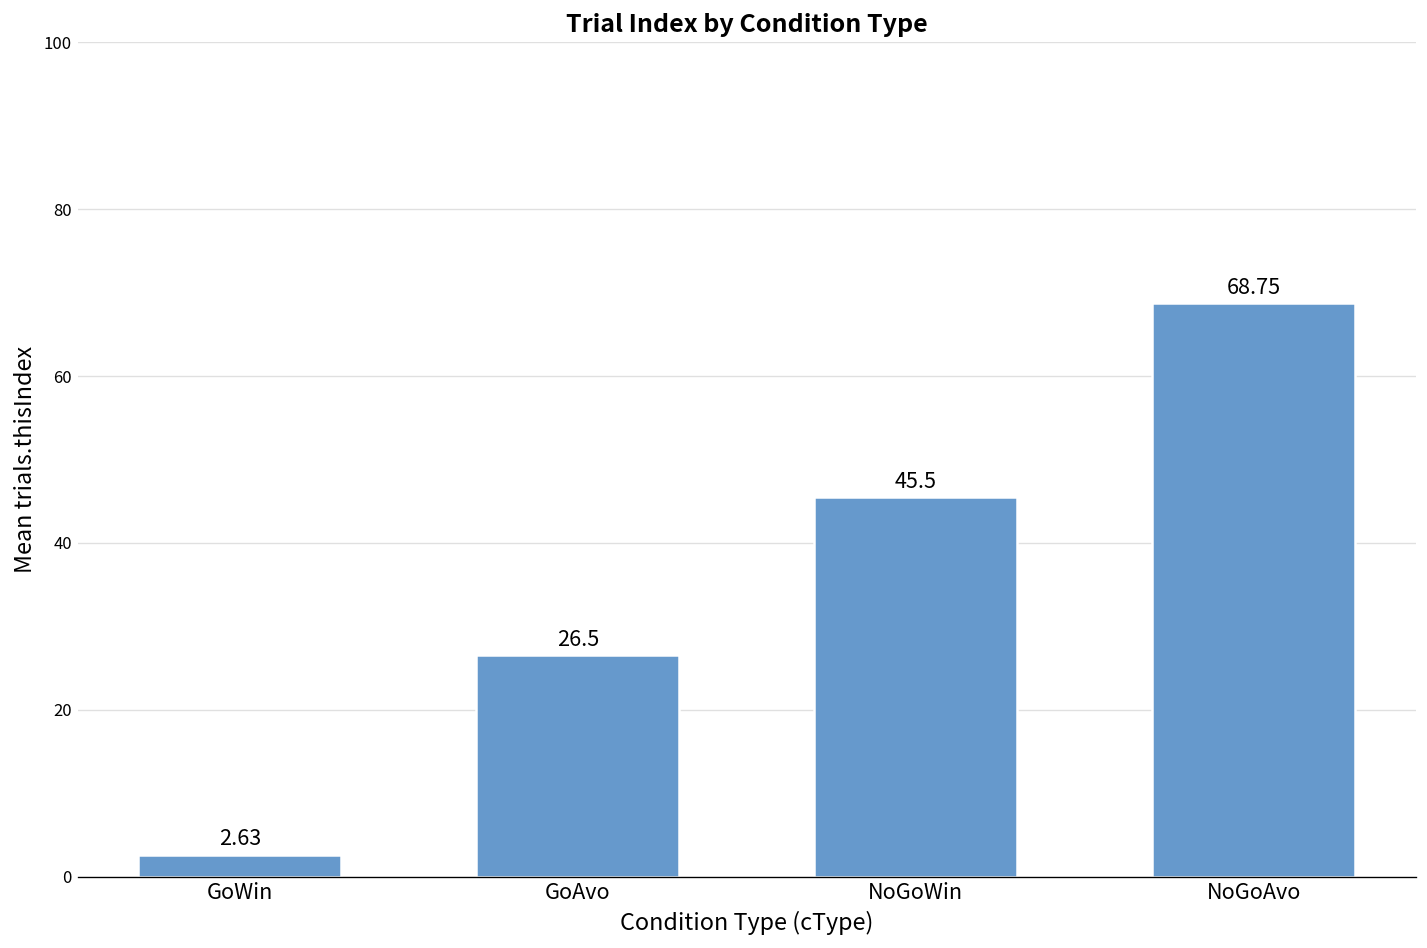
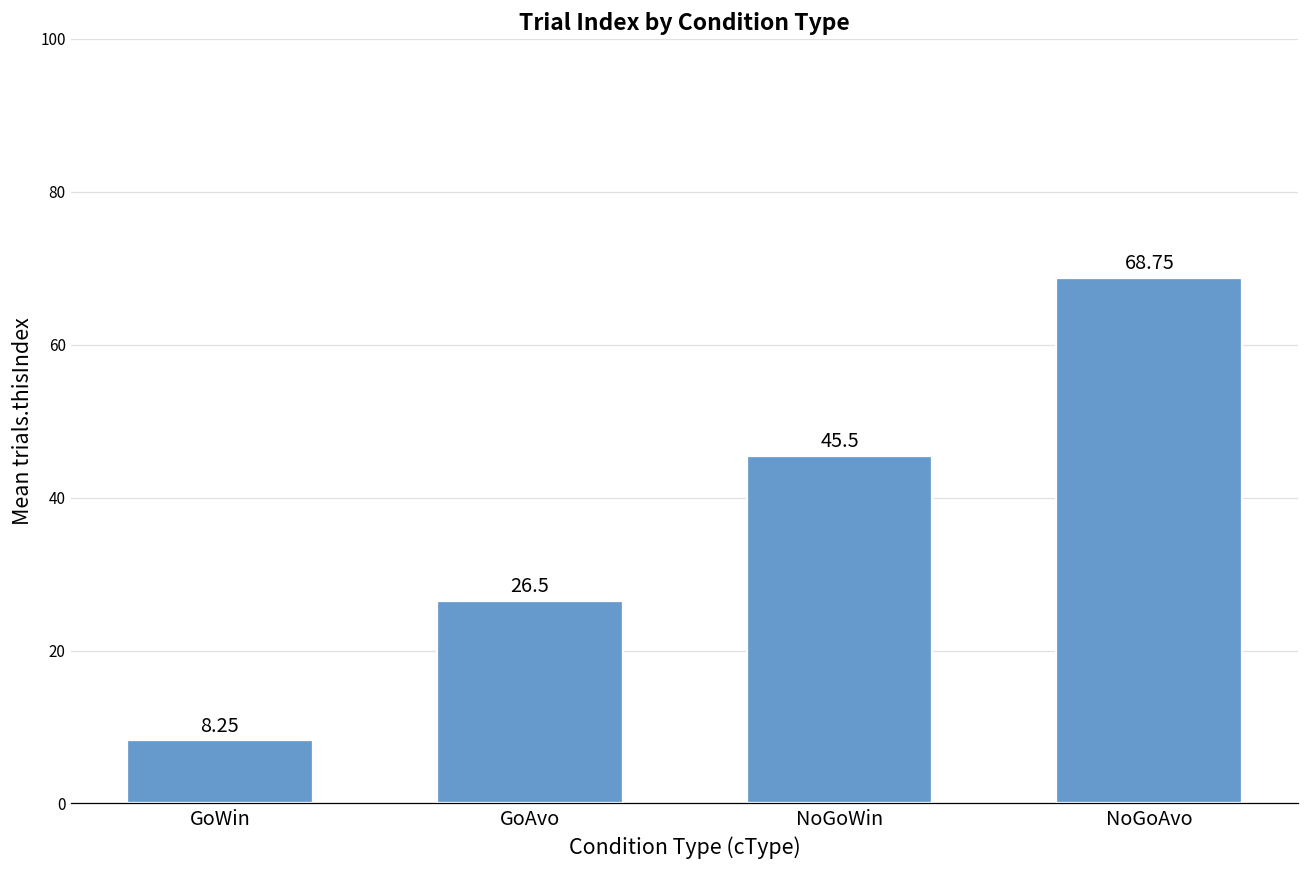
  {
-   "GoWin": 2.63,
+   "GoWin": 8.25,
    "GoAvo": 26.5,
    "NoGoWin": 45.5,
    "NoGoAvo": 68.75
  }
